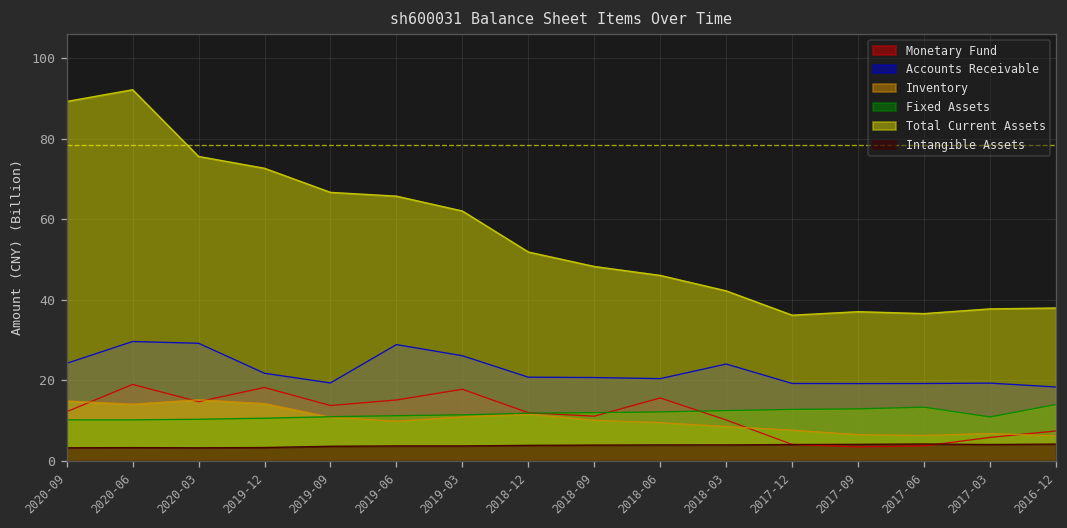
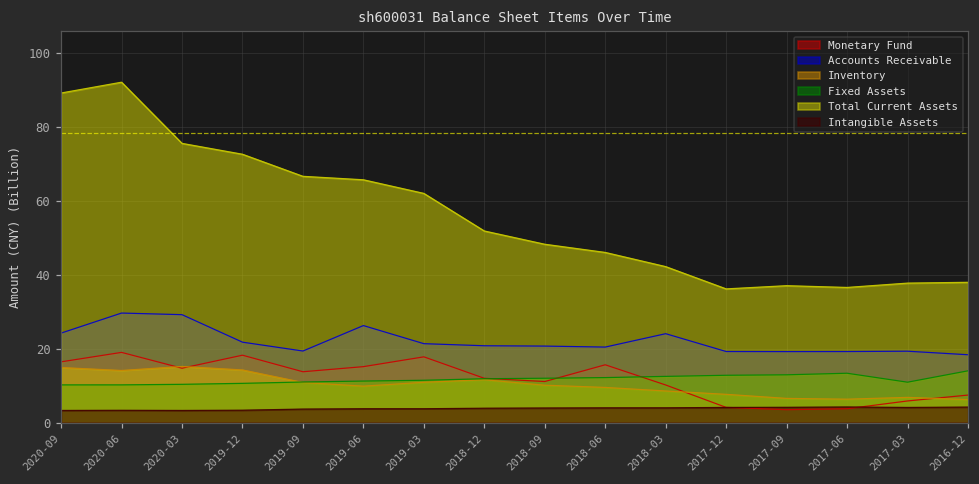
  {
    "Monetary Fund": {
-     "2020-09": 12,
+     "2020-09": 16,
      "2020-06": 19,
      "2019-12": 18,
      "2019-09": 14,
      "2019-06": 15,
      "2019-03": 18,
      "2018-09": 11,
      "2018-06": 16,
      "2018-03": 10,
      "2017-03": 6,
      "2016-12": 7
    },
    "Accounts Receivable": {
      "2020-09": 24,
      "2020-06": 30,
      "2020-03": 29,
      "2019-12": 22,
      "2019-09": 19,
-     "2019-06": 29,
-     "2019-03": 26,
+     "2019-06": 26,
+     "2019-03": 21,
      "2018-12": 21,
      "2018-09": 21,
      "2018-06": 20,
      "2018-03": 24,
      "2017-12": 19,
      "2017-09": 19,
      "2017-06": 19,
      "2017-03": 19,
      "2016-12": 18
    },
    "Fixed Assets": {
      "2020-09": 10,
      "2020-06": 10,
      "2020-03": 10,
      "2019-12": 11,
      "2019-06": 11,
      "2018-09": 12,
      "2018-06": 12,
      "2018-03": 13,
      "2017-12": 13,
      "2017-09": 13,
      "2017-06": 13,
      "2017-03": 11,
      "2016-12": 14
    },
    "Intangible Assets": {
      "2020-09": 3,
      "2020-06": 3,
      "2020-03": 3,
      "2019-12": 3,
      "2019-09": 4,
      "2019-06": 4,
      "2019-03": 4,
      "2018-12": 4,
      "2018-09": 4,
      "2018-06": 4,
      "2018-03": 4,
      "2017-03": 4,
      "2016-12": 4
    }
  }
